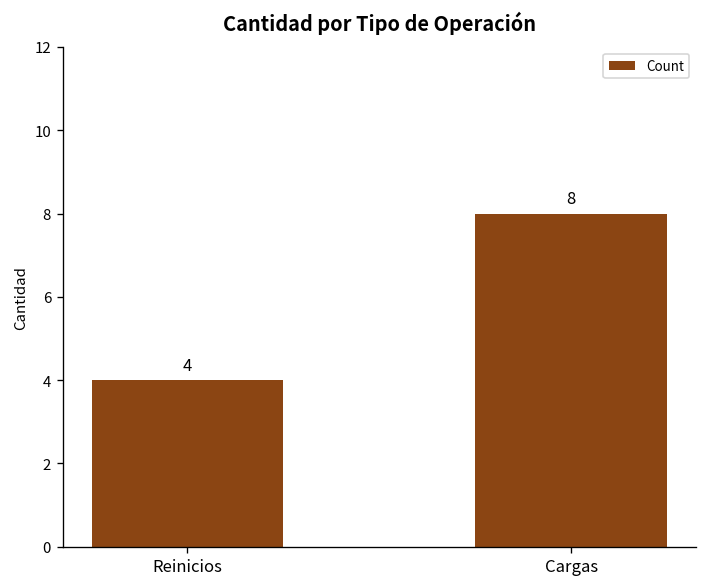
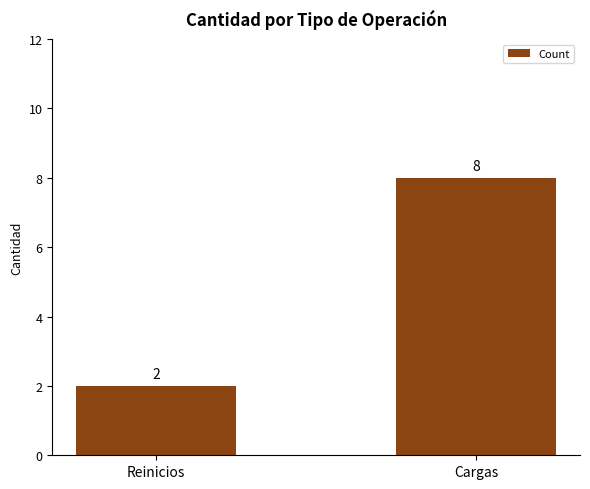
  {
-   "Reinicios": 4,
+   "Reinicios": 2,
    "Cargas": 8
  }
